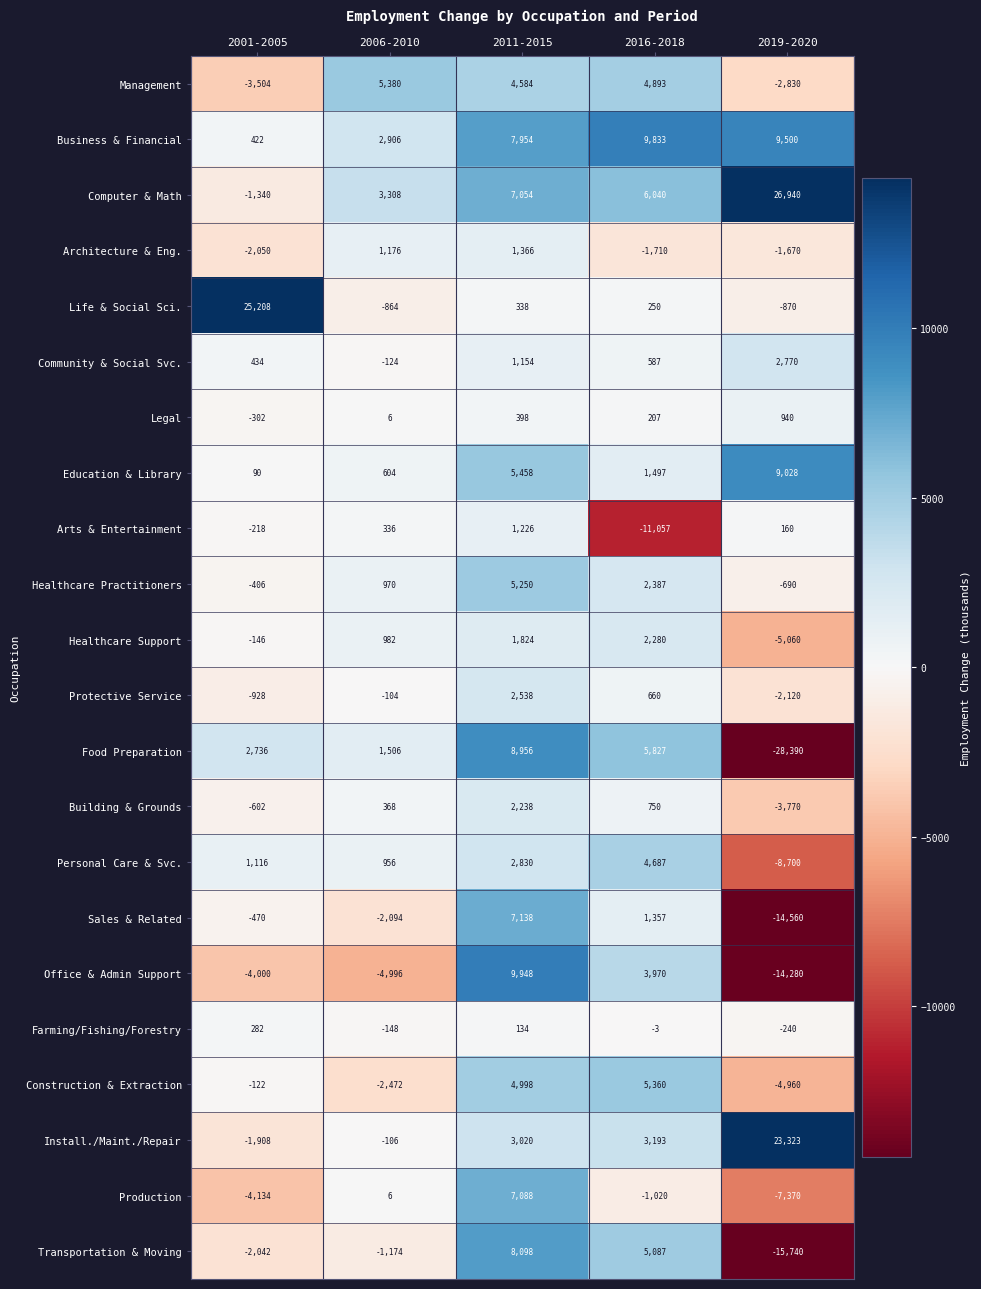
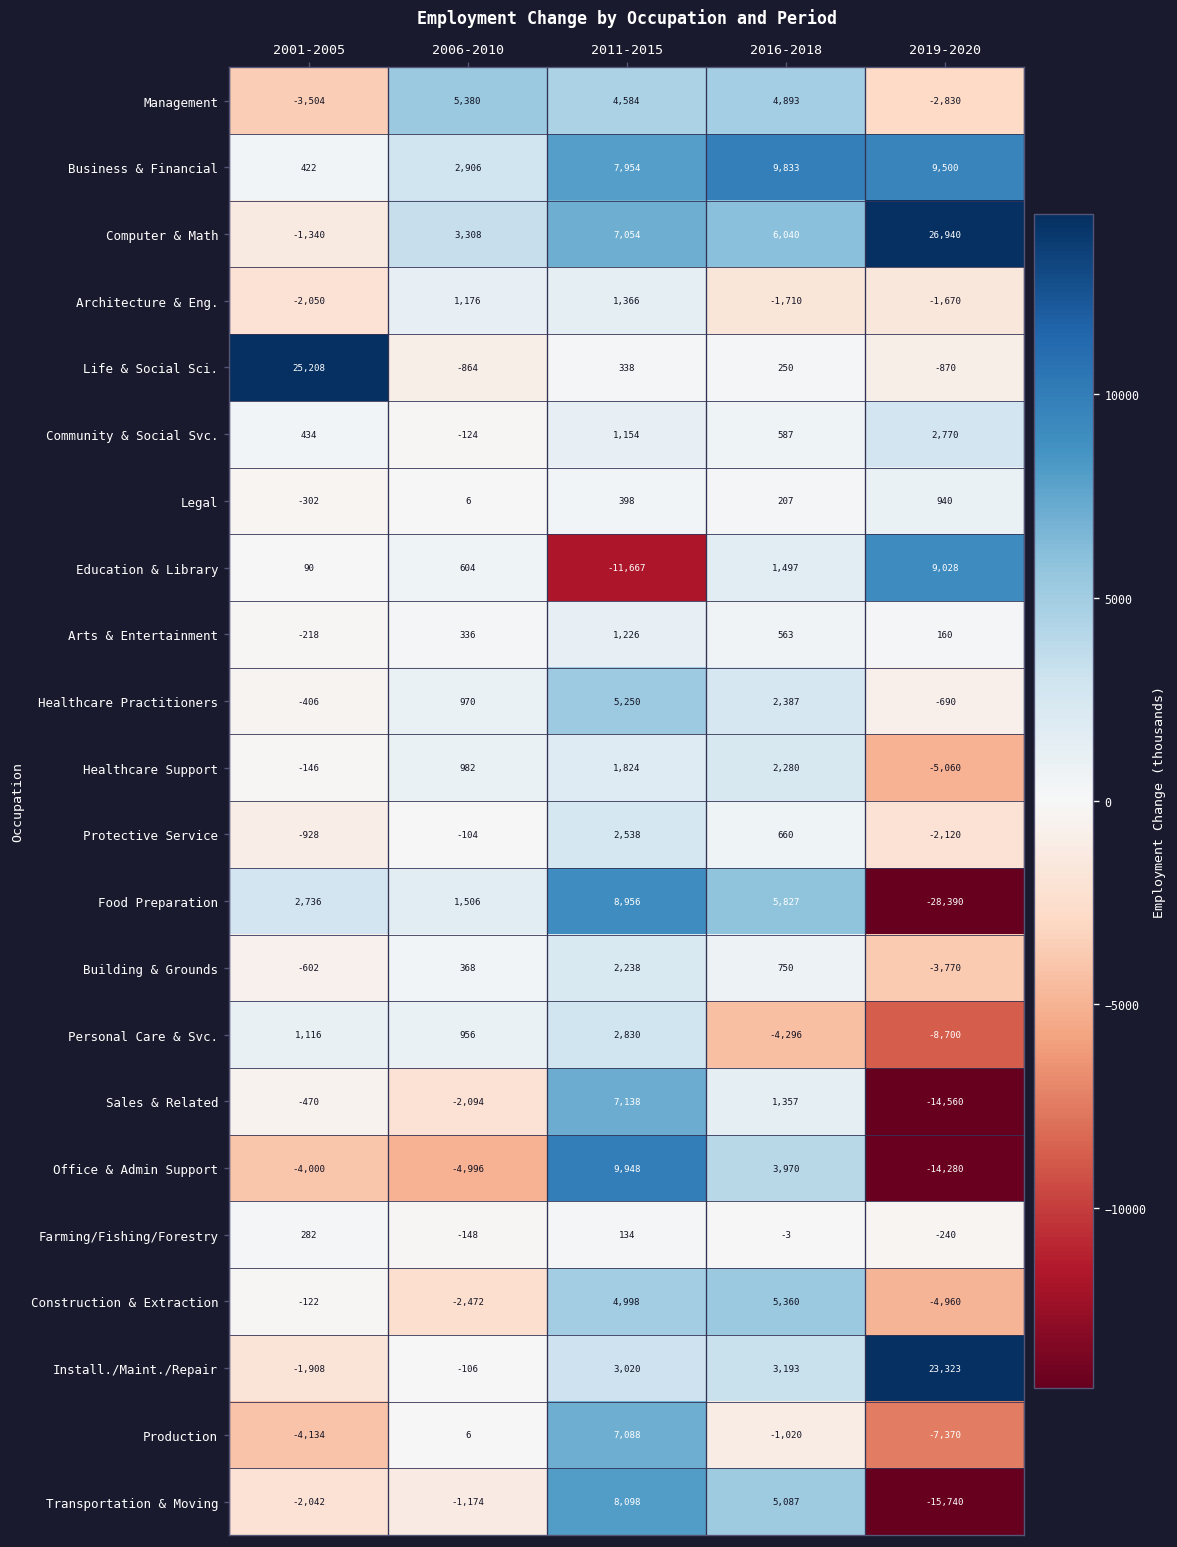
  {
    "Management": {
      "2001-2005": "-3,504",
      "2006-2010": "5,380",
      "2011-2015": "4,584",
      "2016-2018": "4,893",
      "2019-2020": "-2,830"
    },
    "Business & Financial": {
      "2001-2005": "422",
      "2006-2010": "2,906",
      "2011-2015": "7,954",
      "2016-2018": "9,833",
      "2019-2020": "9,500"
    },
    "Computer & Math": {
      "2001-2005": "-1,340",
      "2006-2010": "3,308",
      "2011-2015": "7,054",
      "2016-2018": "6,040",
      "2019-2020": "26,940"
    },
    "Architecture & Eng.": {
      "2001-2005": "-2,050",
      "2006-2010": "1,176",
      "2011-2015": "1,366",
      "2016-2018": "-1,710",
      "2019-2020": "-1,670"
    },
    "Life & Social Sci.": {
      "2001-2005": "25,208",
      "2006-2010": "-864",
      "2011-2015": "338",
      "2016-2018": "250",
      "2019-2020": "-870"
    },
    "Community & Social Svc.": {
      "2001-2005": "434",
      "2006-2010": "-124",
      "2011-2015": "1,154",
      "2016-2018": "587",
      "2019-2020": "2,770"
    },
    "Legal": {
      "2001-2005": "-302",
      "2006-2010": "6",
      "2011-2015": "398",
      "2016-2018": "207",
      "2019-2020": "940"
    },
    "Education & Library": {
      "2001-2005": "90",
      "2006-2010": "604",
-     "2011-2015": "5,458",
+     "2011-2015": "-11,667",
      "2016-2018": "1,497",
      "2019-2020": "9,028"
    },
    "Arts & Entertainment": {
      "2001-2005": "-218",
      "2006-2010": "336",
      "2011-2015": "1,226",
-     "2016-2018": "-11,057",
+     "2016-2018": "563",
      "2019-2020": "160"
    },
    "Healthcare Practitioners": {
      "2001-2005": "-406",
      "2006-2010": "970",
      "2011-2015": "5,250",
      "2016-2018": "2,387",
      "2019-2020": "-690"
    },
    "Healthcare Support": {
      "2001-2005": "-146",
      "2006-2010": "982",
      "2011-2015": "1,824",
      "2016-2018": "2,280",
      "2019-2020": "-5,060"
    },
    "Protective Service": {
      "2001-2005": "-928",
      "2006-2010": "-104",
      "2011-2015": "2,538",
      "2016-2018": "660",
      "2019-2020": "-2,120"
    },
    "Food Preparation": {
      "2001-2005": "2,736",
      "2006-2010": "1,506",
      "2011-2015": "8,956",
      "2016-2018": "5,827",
      "2019-2020": "-28,390"
    },
    "Building & Grounds": {
      "2001-2005": "-602",
      "2006-2010": "368",
      "2011-2015": "2,238",
      "2016-2018": "750",
      "2019-2020": "-3,770"
    },
    "Personal Care & Svc.": {
      "2001-2005": "1,116",
      "2006-2010": "956",
      "2011-2015": "2,830",
-     "2016-2018": "4,687",
+     "2016-2018": "-4,296",
      "2019-2020": "-8,700"
    },
    "Sales & Related": {
      "2001-2005": "-470",
      "2006-2010": "-2,094",
      "2011-2015": "7,138",
      "2016-2018": "1,357",
      "2019-2020": "-14,560"
    },
    "Office & Admin Support": {
      "2001-2005": "-4,000",
      "2006-2010": "-4,996",
      "2011-2015": "9,948",
      "2016-2018": "3,970",
      "2019-2020": "-14,280"
    },
    "Farming/Fishing/Forestry": {
      "2001-2005": "282",
      "2006-2010": "-148",
      "2011-2015": "134",
      "2016-2018": "-3",
      "2019-2020": "-240"
    },
    "Construction & Extraction": {
      "2001-2005": "-122",
      "2006-2010": "-2,472",
      "2011-2015": "4,998",
      "2016-2018": "5,360",
      "2019-2020": "-4,960"
    },
    "Install./Maint./Repair": {
      "2001-2005": "-1,908",
      "2006-2010": "-106",
      "2011-2015": "3,020",
      "2016-2018": "3,193",
      "2019-2020": "23,323"
    },
    "Production": {
      "2001-2005": "-4,134",
      "2006-2010": "6",
      "2011-2015": "7,088",
      "2016-2018": "-1,020",
      "2019-2020": "-7,370"
    },
    "Transportation & Moving": {
      "2001-2005": "-2,042",
      "2006-2010": "-1,174",
      "2011-2015": "8,098",
      "2016-2018": "5,087",
      "2019-2020": "-15,740"
    }
  }
